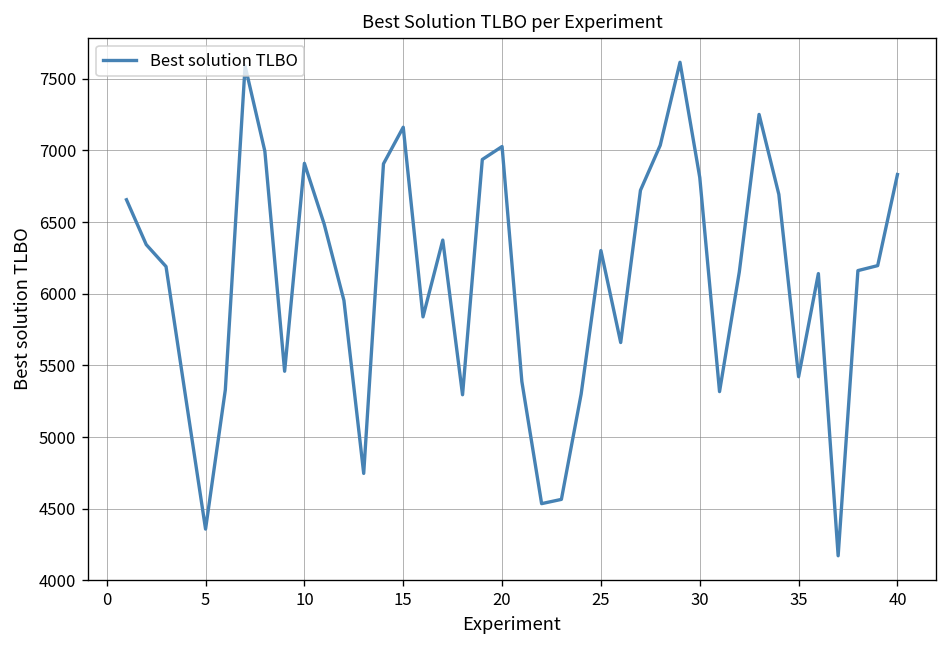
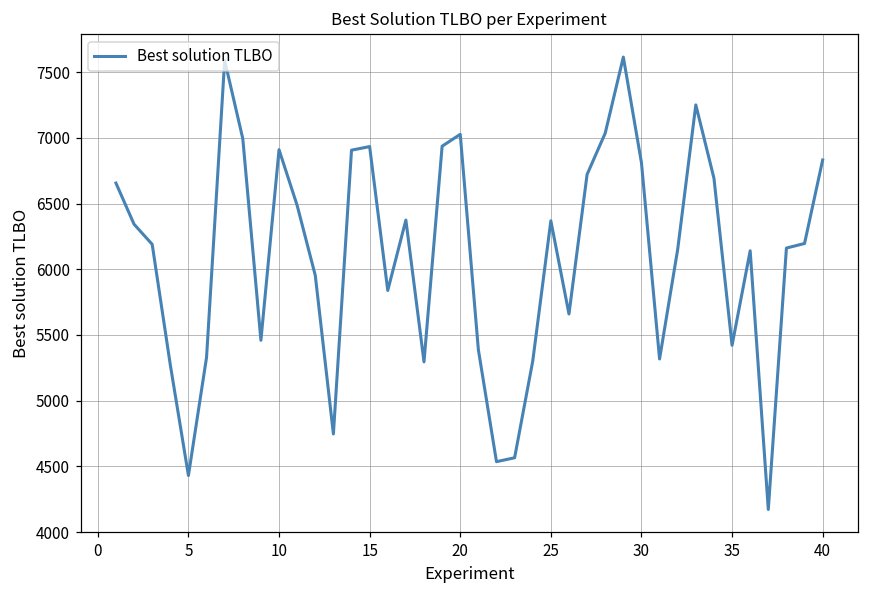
  {
-   "5": 4360,
+   "5": 4430,
    "10": 6910,
-   "15": 7160,
+   "15": 6930,
    "20": 7030,
-   "25": 6300,
+   "25": 6370,
    "30": 6810,
    "35": 5420,
    "40": 6830
  }
